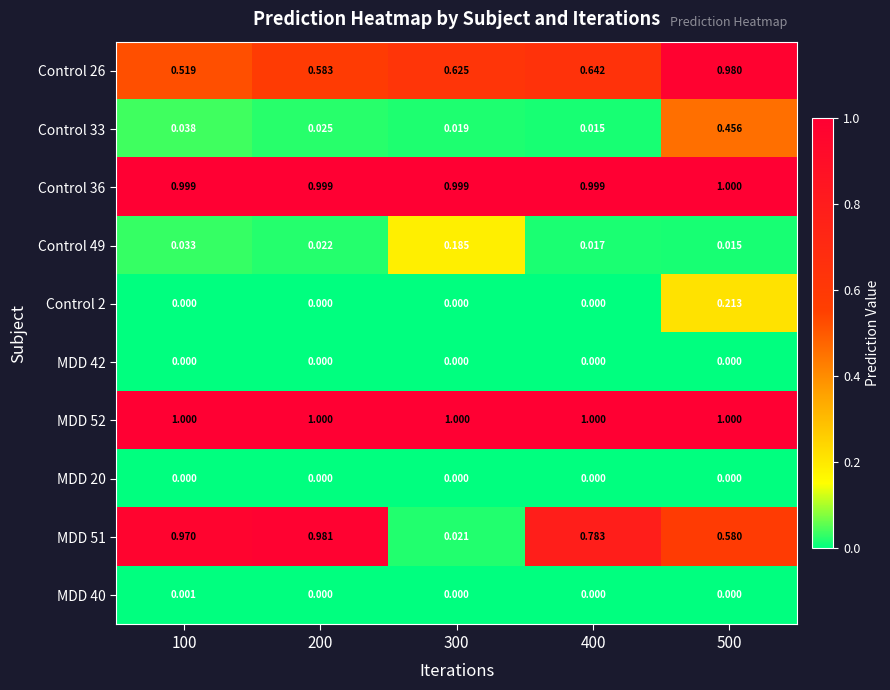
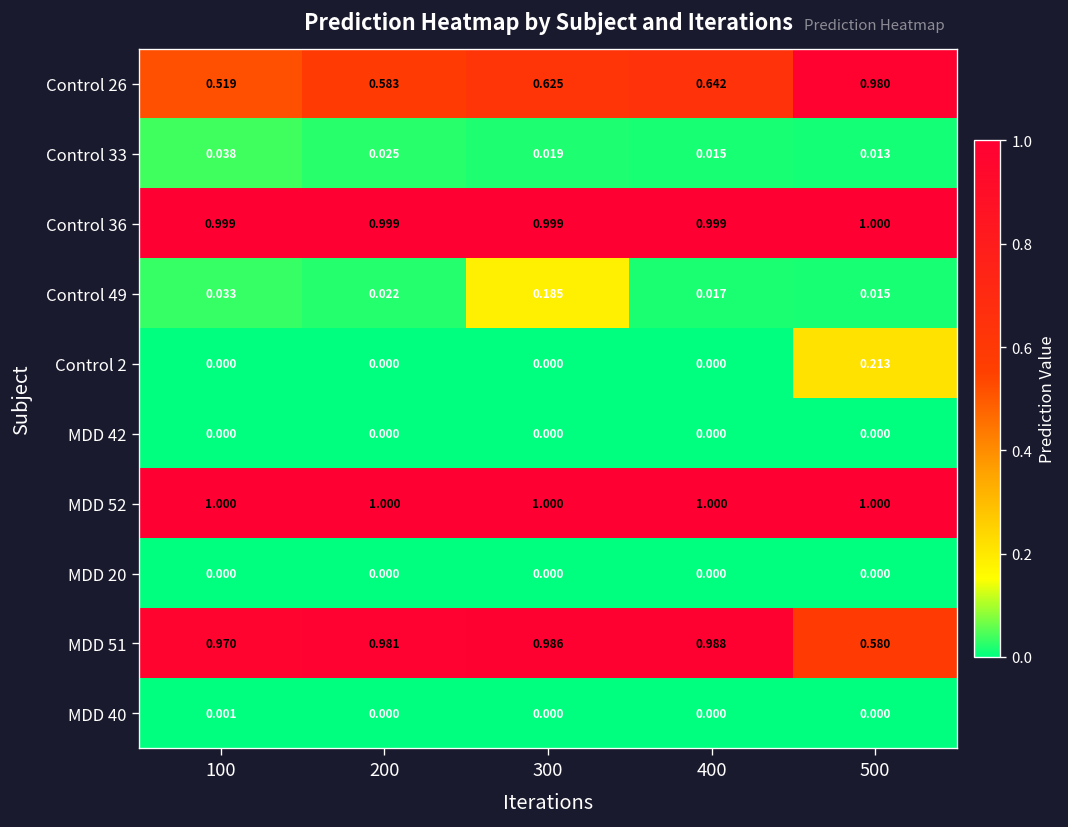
  {
    "Control 26": {
      "100": 0.519,
      "200": 0.583,
      "300": 0.625,
      "400": 0.642,
      "500": 0.980
    },
    "Control 33": {
      "100": 0.038,
      "200": 0.025,
      "300": 0.019,
      "400": 0.015,
-     "500": 0.456
+     "500": 0.013
    },
    "Control 36": {
      "100": 0.999,
      "200": 0.999,
      "300": 0.999,
      "400": 0.999,
      "500": 1.000
    },
    "Control 49": {
      "100": 0.033,
      "200": 0.022,
      "300": 0.185,
      "400": 0.017,
      "500": 0.015
    },
    "Control 2": {
      "100": 0.000,
      "200": 0.000,
      "300": 0.000,
      "400": 0.000,
      "500": 0.213
    },
    "MDD 42": {
      "100": 0.000,
      "200": 0.000,
      "300": 0.000,
      "400": 0.000,
      "500": 0.000
    },
    "MDD 52": {
      "100": 1.000,
      "200": 1.000,
      "300": 1.000,
      "400": 1.000,
      "500": 1.000
    },
    "MDD 20": {
      "100": 0.000,
      "200": 0.000,
      "300": 0.000,
      "400": 0.000,
      "500": 0.000
    },
    "MDD 51": {
      "100": 0.970,
      "200": 0.981,
-     "300": 0.021,
-     "400": 0.783,
+     "300": 0.986,
+     "400": 0.988,
      "500": 0.580
    },
    "MDD 40": {
      "100": 0.001,
      "200": 0.000,
      "300": 0.000,
      "400": 0.000,
      "500": 0.000
    }
  }
